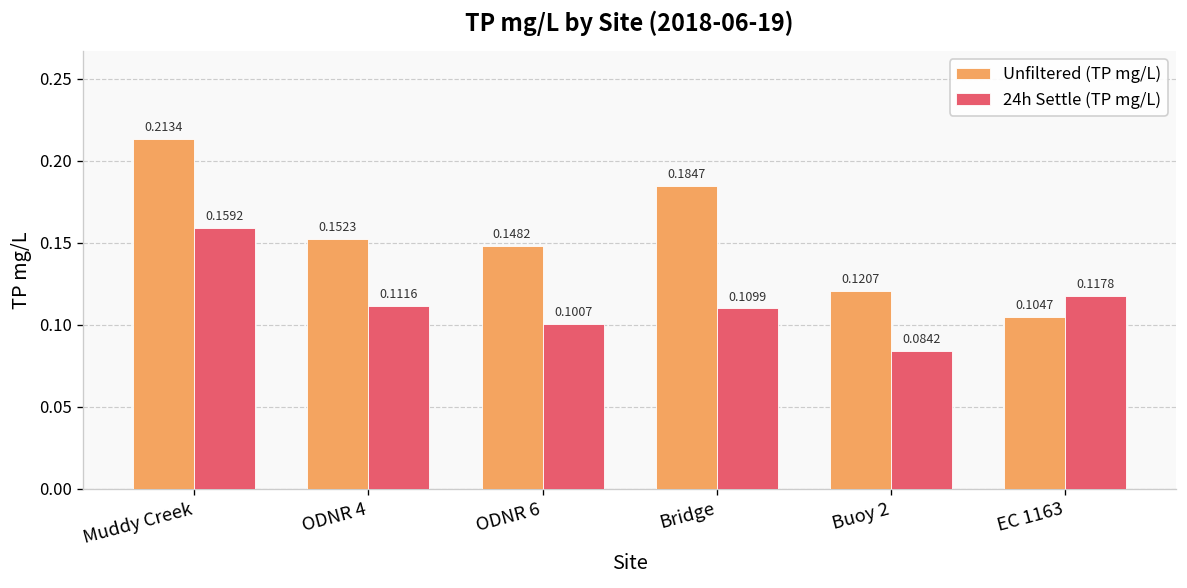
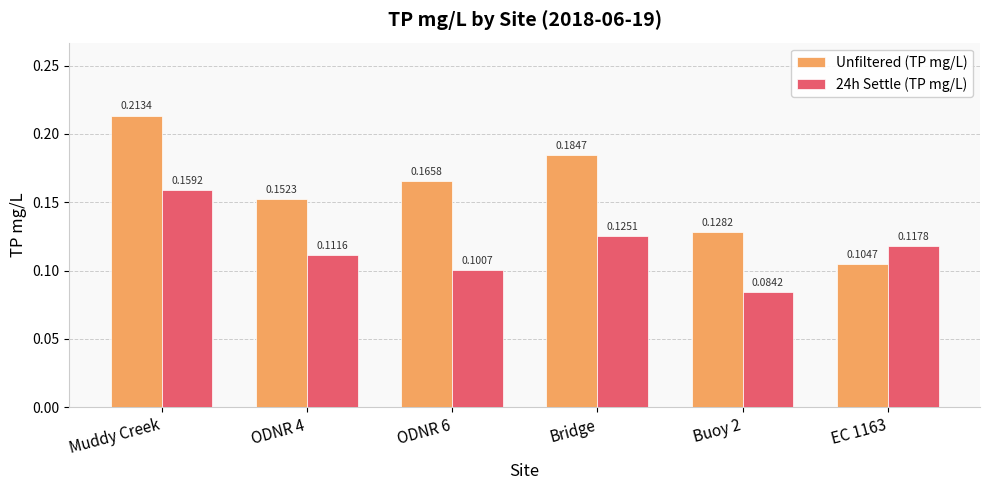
  {
    "Unfiltered (TP mg/L)": {
      "Muddy Creek": 0.2134,
      "ODNR 4": 0.1523,
-     "ODNR 6": 0.1482,
+     "ODNR 6": 0.1658,
      "Bridge": 0.1847,
-     "Buoy 2": 0.1207,
+     "Buoy 2": 0.1282,
      "EC 1163": 0.1047
    },
    "24h Settle (TP mg/L)": {
      "Muddy Creek": 0.1592,
      "ODNR 4": 0.1116,
      "ODNR 6": 0.1007,
-     "Bridge": 0.1099,
+     "Bridge": 0.1251,
      "Buoy 2": 0.0842,
      "EC 1163": 0.1178
    }
  }
